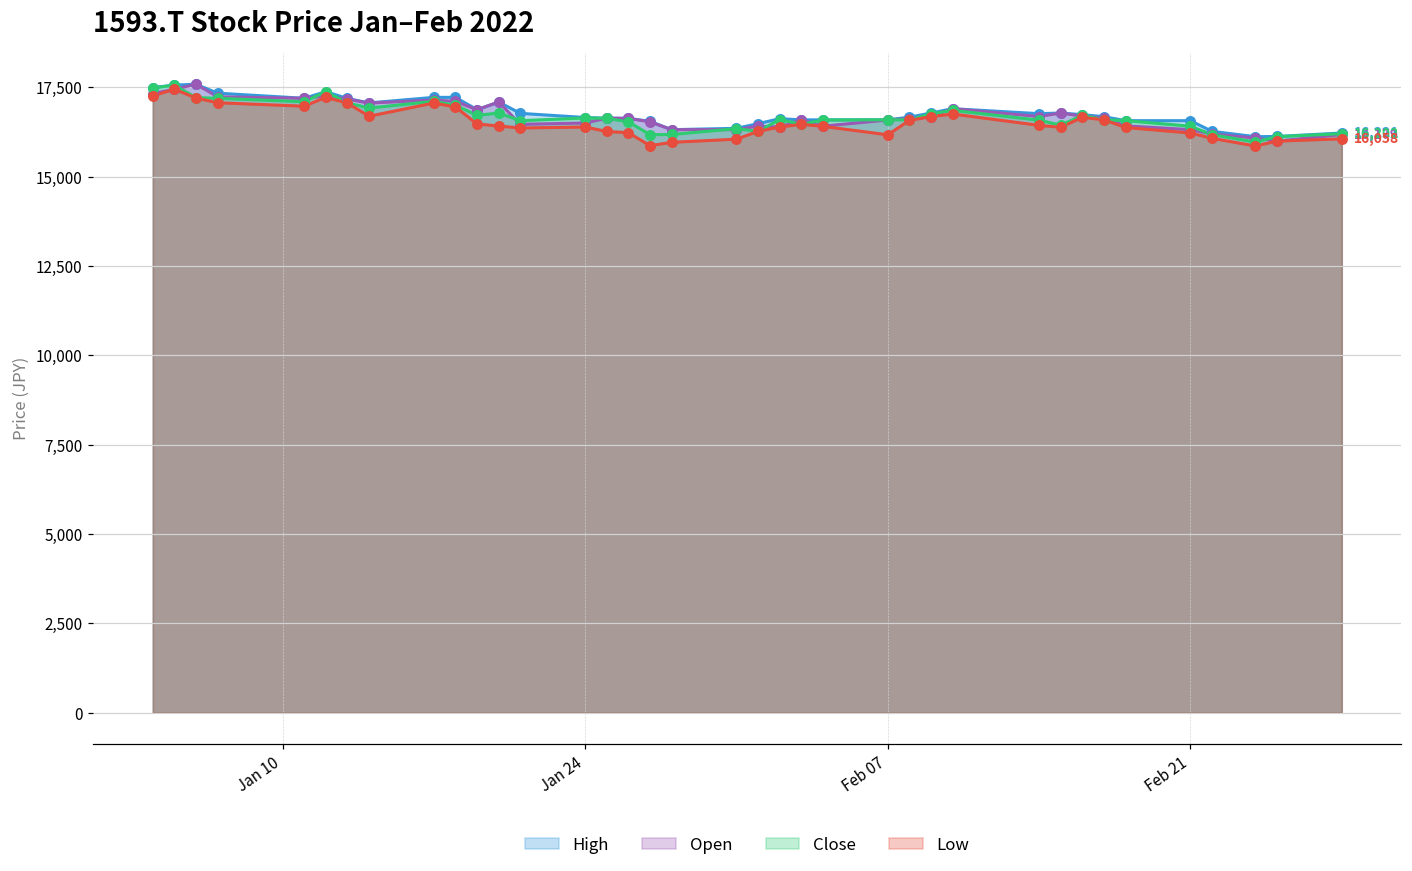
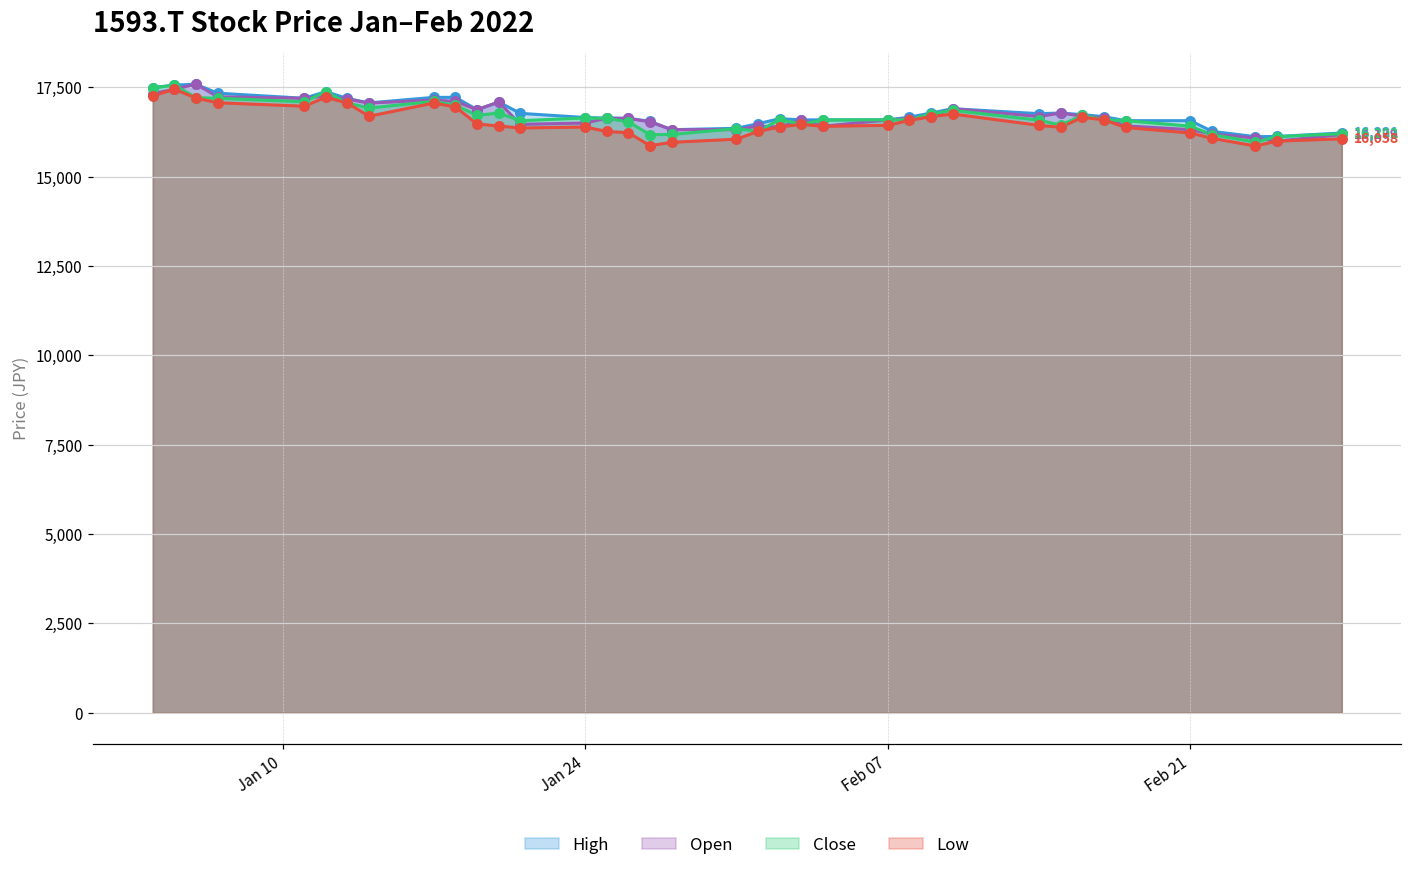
  {
    "Low": {
      "Jan 24": "16,400",
-     "Feb 07": "16,200",
+     "Feb 07": "16,400",
      "Feb 21": "16,200"
    }
  }
